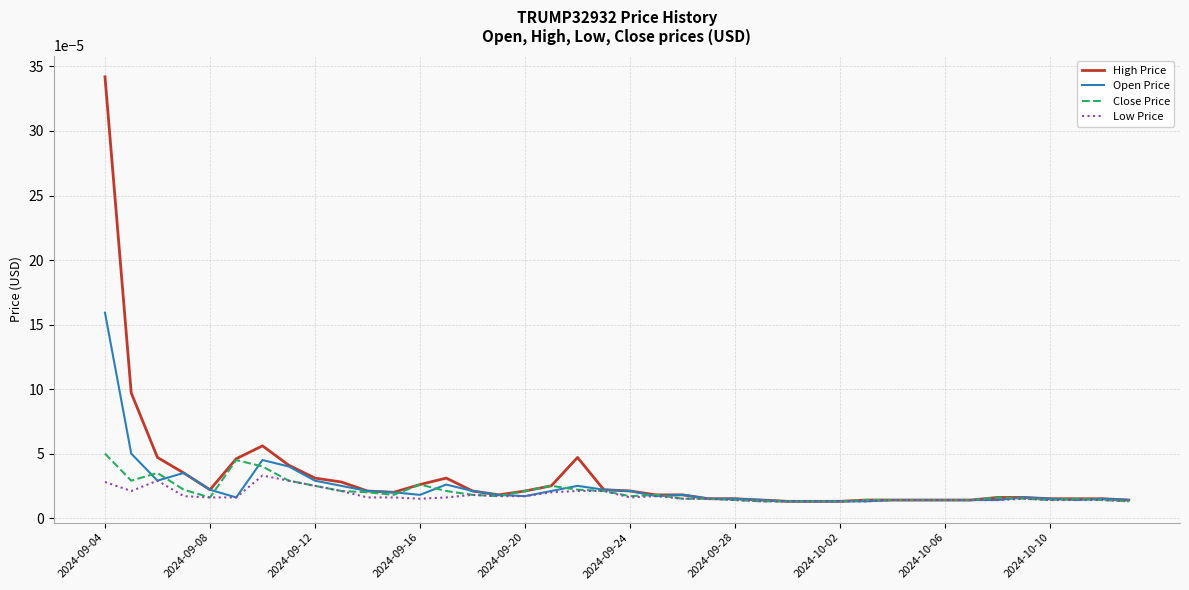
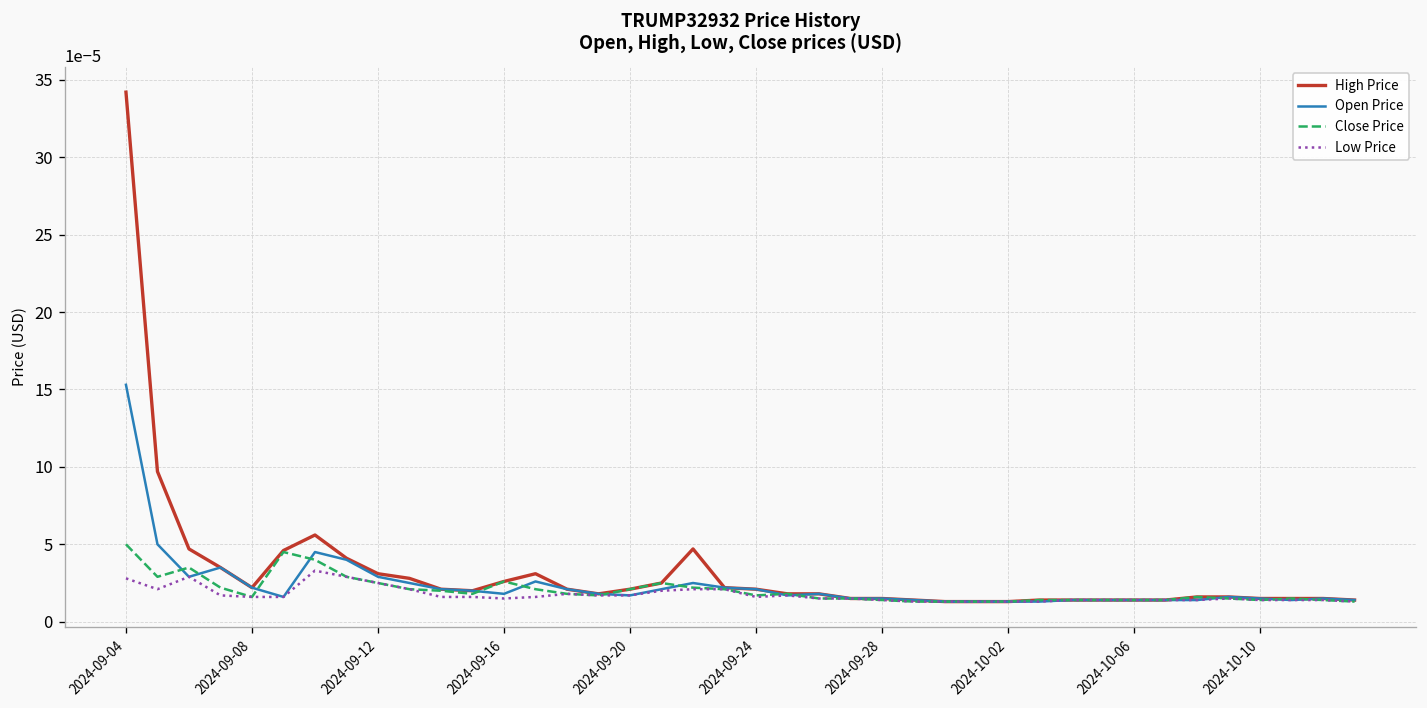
  {
    "High Price": {
      "2024-09-04": 0.000342,
      "2024-09-12": 0.000031
    },
    "Open Price": {
-     "2024-09-04": 0.000159,
+     "2024-09-04": 0.000153,
      "2024-09-12": 0.000029,
      "2024-09-16": 0.000018
    },
    "Close Price": {
      "2024-09-04": 0.000050
    },
    "Low Price": {
      "2024-09-04": 0.000028,
      "2024-09-16": 0.000015
    }
  }
